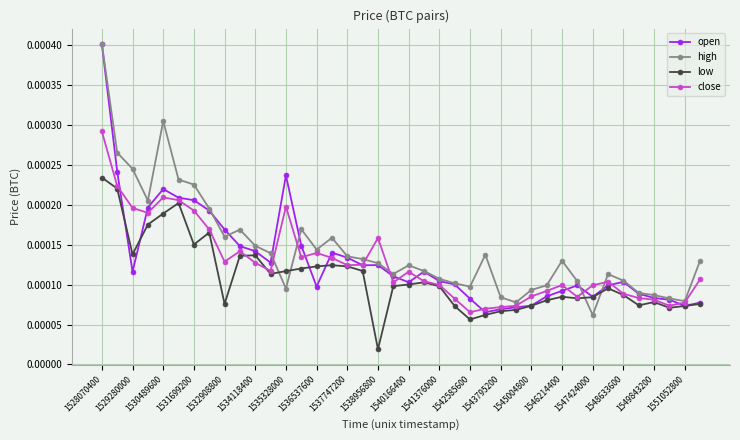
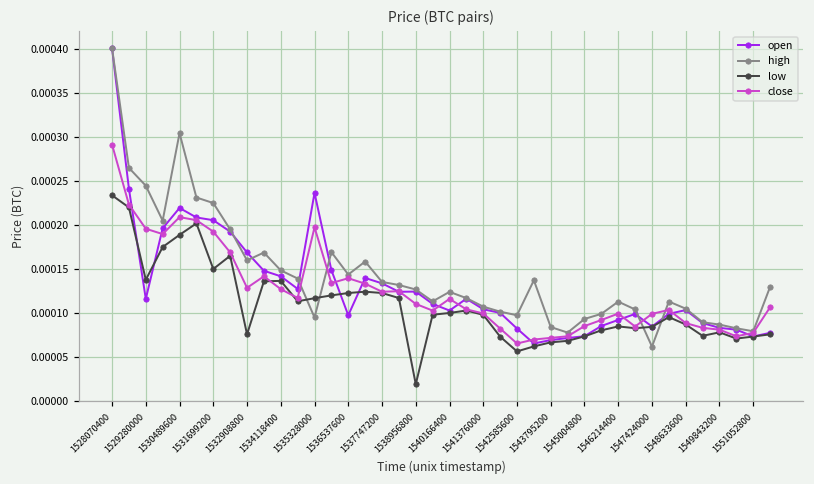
  {
    "open": {
      "1529280000": 0.00012,
      "1530489600": 0.00022,
      "1531699200": 0.00021,
      "1532908800": 0.00017,
      "1534118400": 0.00014,
      "1535328000": 0.00024,
      "1536537600": 0.00010,
      "1542585600": 0.00008,
      "1546214400": 0.00009
    },
    "high": {
      "1529280000": 0.00024,
      "1530489600": 0.00030,
      "1531699200": 0.00023,
      "1532908800": 0.00016,
      "1534118400": 0.00015,
      "1535328000": 0.00009,
      "1536537600": 0.00014,
      "1540166400": 0.00012,
      "1542585600": 0.00010,
      "1543795200": 0.00008,
      "1545004800": 0.00009,
-     "1546214400": 0.00013,
+     "1546214400": 0.00011,
      "1547424000": 0.00006,
      "1549843200": 0.00009
    },
    "low": {
      "1528070400": 0.00023,
      "1529280000": 0.00014,
      "1530489600": 0.00019,
      "1531699200": 0.00015,
      "1532908800": 0.00008,
      "1534118400": 0.00014,
      "1535328000": 0.00012,
      "1536537600": 0.00012,
      "1538956800": 0.00002,
      "1542585600": 0.00006,
      "1546214400": 0.00008
    },
    "close": {
      "1528070400": 0.00029,
      "1529280000": 0.00020,
      "1530489600": 0.00021,
      "1531699200": 0.00019,
      "1532908800": 0.00013,
      "1534118400": 0.00013,
      "1535328000": 0.00020,
      "1536537600": 0.00014,
-     "1538956800": 0.00016,
+     "1538956800": 0.00011,
      "1540166400": 0.00012,
      "1542585600": 0.00007,
      "1545004800": 0.00009,
      "1546214400": 0.00010,
      "1547424000": 0.00010
    }
  }
